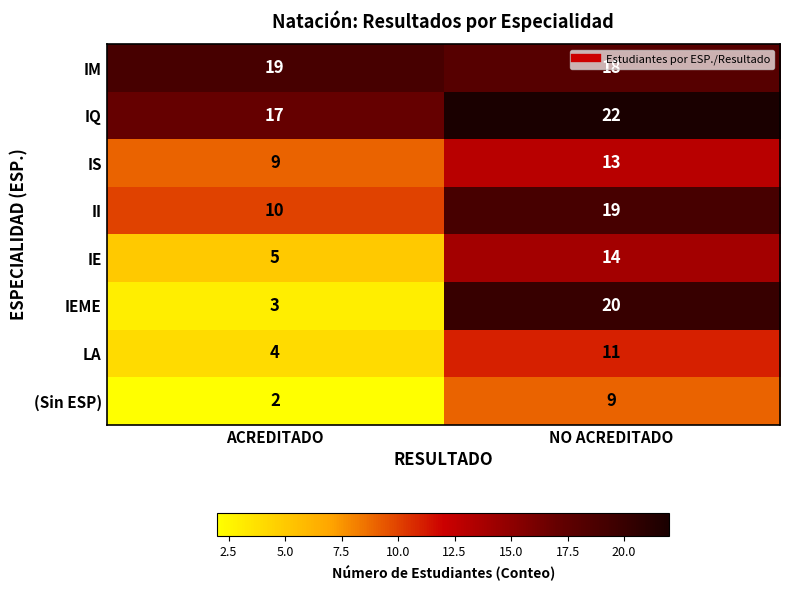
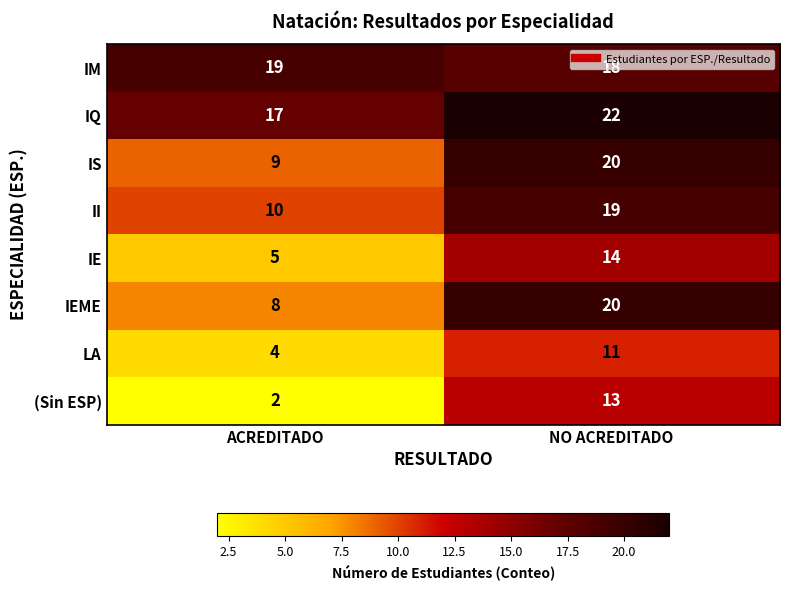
  {
    "IM": {
      "ACREDITADO": 19
    },
    "IQ": {
      "ACREDITADO": 17,
      "NO ACREDITADO": 22
    },
    "IS": {
      "ACREDITADO": 9,
-     "NO ACREDITADO": 13
+     "NO ACREDITADO": 20
    },
    "II": {
      "ACREDITADO": 10,
      "NO ACREDITADO": 19
    },
    "IE": {
      "ACREDITADO": 5,
      "NO ACREDITADO": 14
    },
    "IEME": {
-     "ACREDITADO": 3,
+     "ACREDITADO": 8,
      "NO ACREDITADO": 20
    },
    "LA": {
      "ACREDITADO": 4,
      "NO ACREDITADO": 11
    },
    "(Sin ESP)": {
      "ACREDITADO": 2,
-     "NO ACREDITADO": 9
+     "NO ACREDITADO": 13
    }
  }
